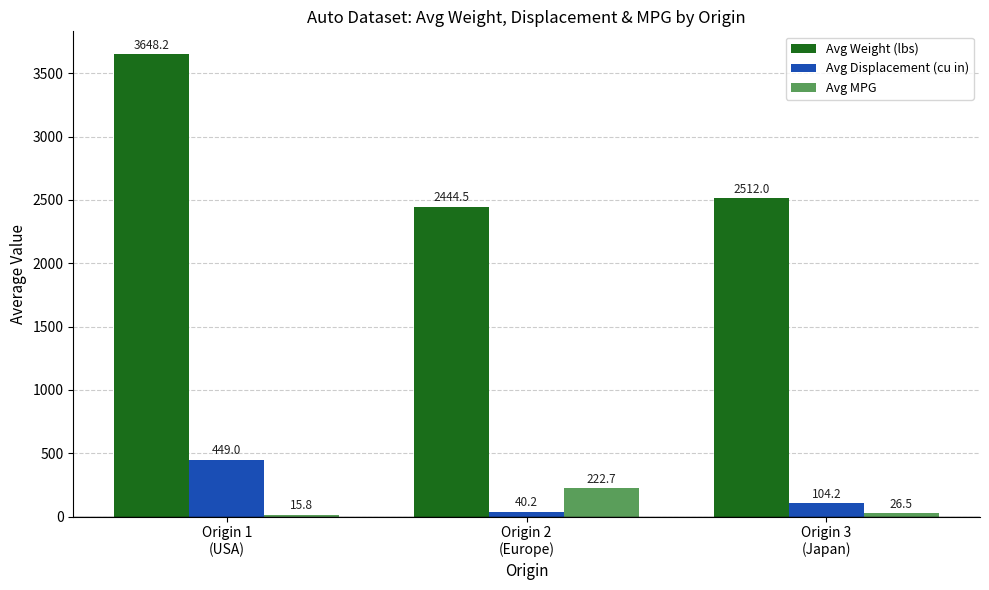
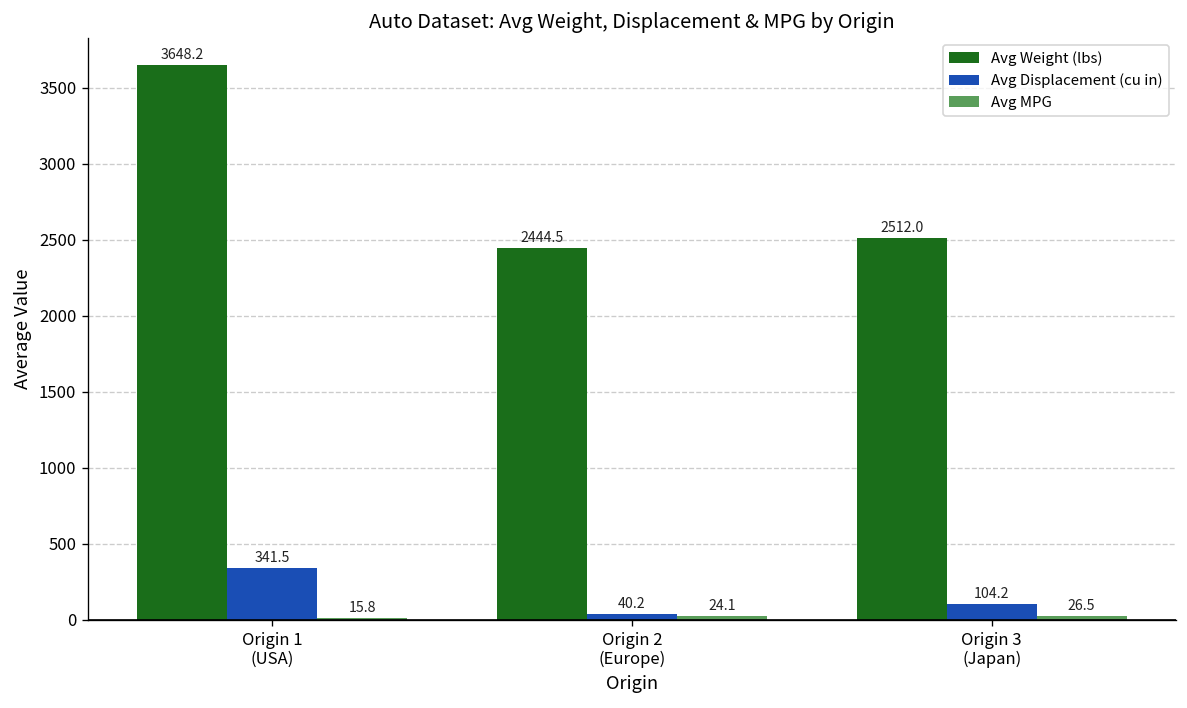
  {
    "Avg Weight (lbs)": {
      "Origin 1 (USA)": 3648.2,
      "Origin 2 (Europe)": 2444.5,
      "Origin 3 (Japan)": 2512.0
    },
    "Avg Displacement (cu in)": {
-     "Origin 1 (USA)": 449.0,
+     "Origin 1 (USA)": 341.5,
      "Origin 2 (Europe)": 40.2,
      "Origin 3 (Japan)": 104.2
    },
    "Avg MPG": {
      "Origin 1 (USA)": 15.8,
-     "Origin 2 (Europe)": 222.7,
+     "Origin 2 (Europe)": 24.1,
      "Origin 3 (Japan)": 26.5
    }
  }
